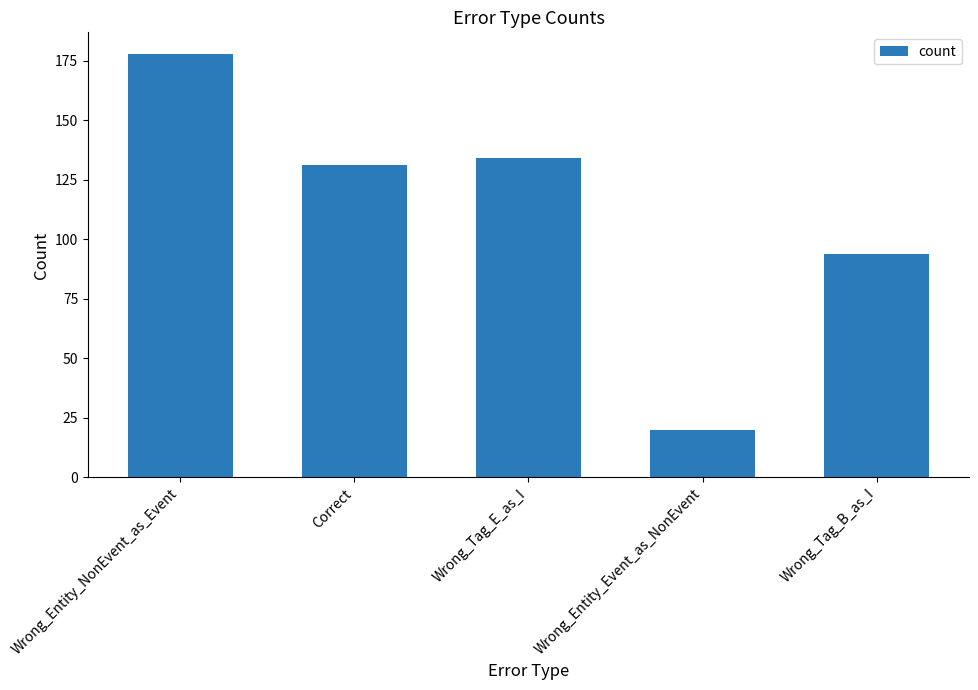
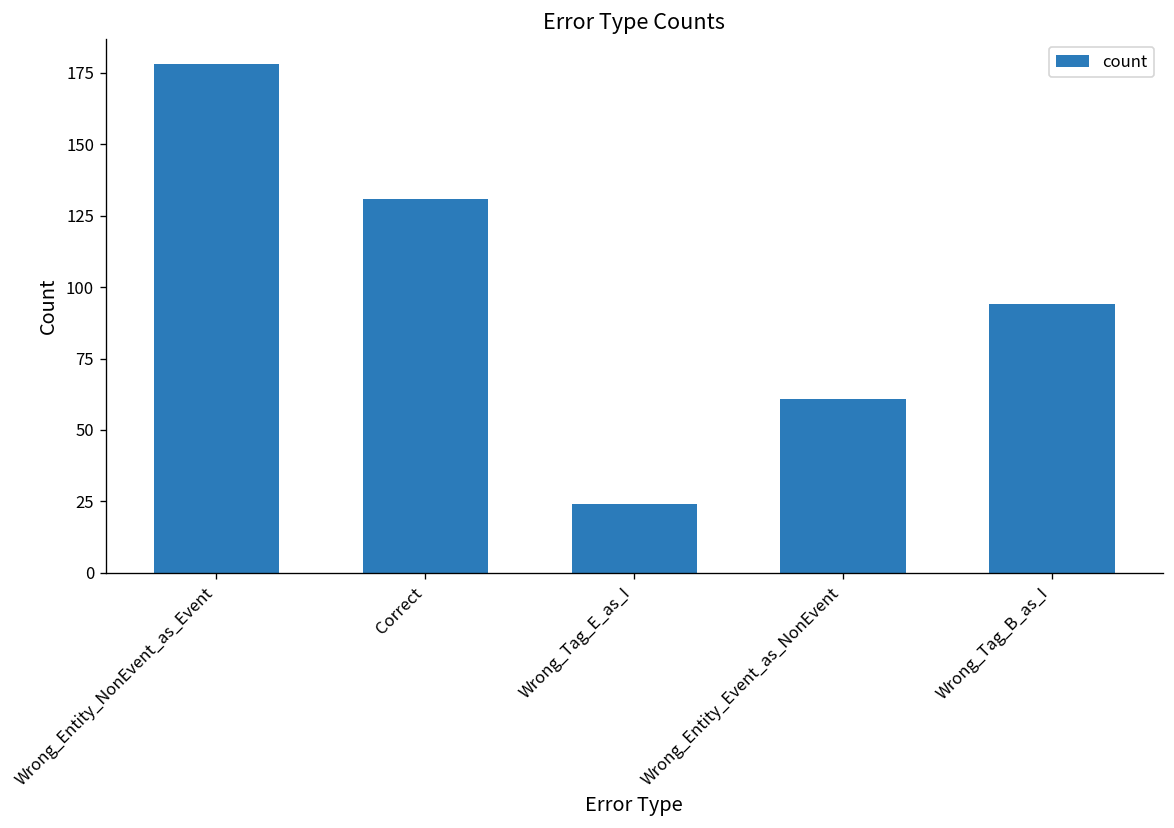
  {
    "Wrong_Entity_NonEvent_as_Event": 178,
    "Correct": 131,
-   "Wrong_Tag_E_as_I": 134,
-   "Wrong_Entity_Event_as_NonEvent": 20,
+   "Wrong_Tag_E_as_I": 24,
+   "Wrong_Entity_Event_as_NonEvent": 61,
    "Wrong_Tag_B_as_I": 94
  }
